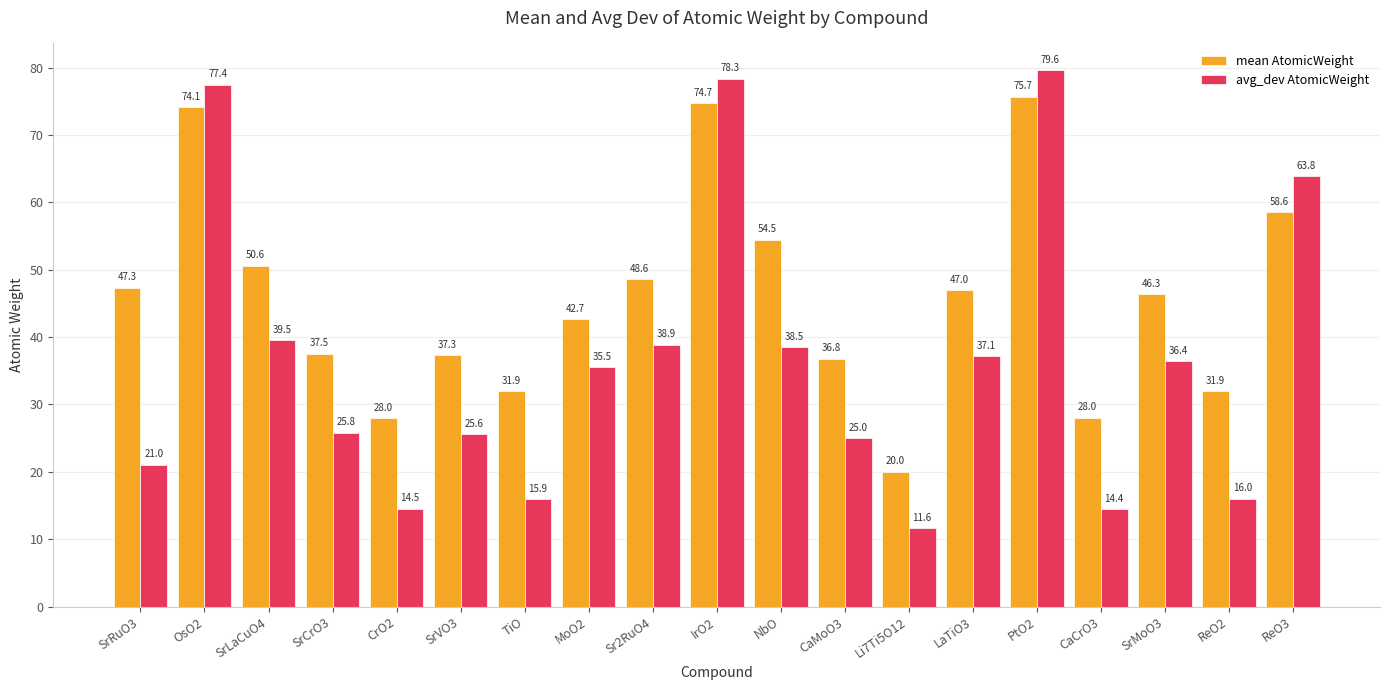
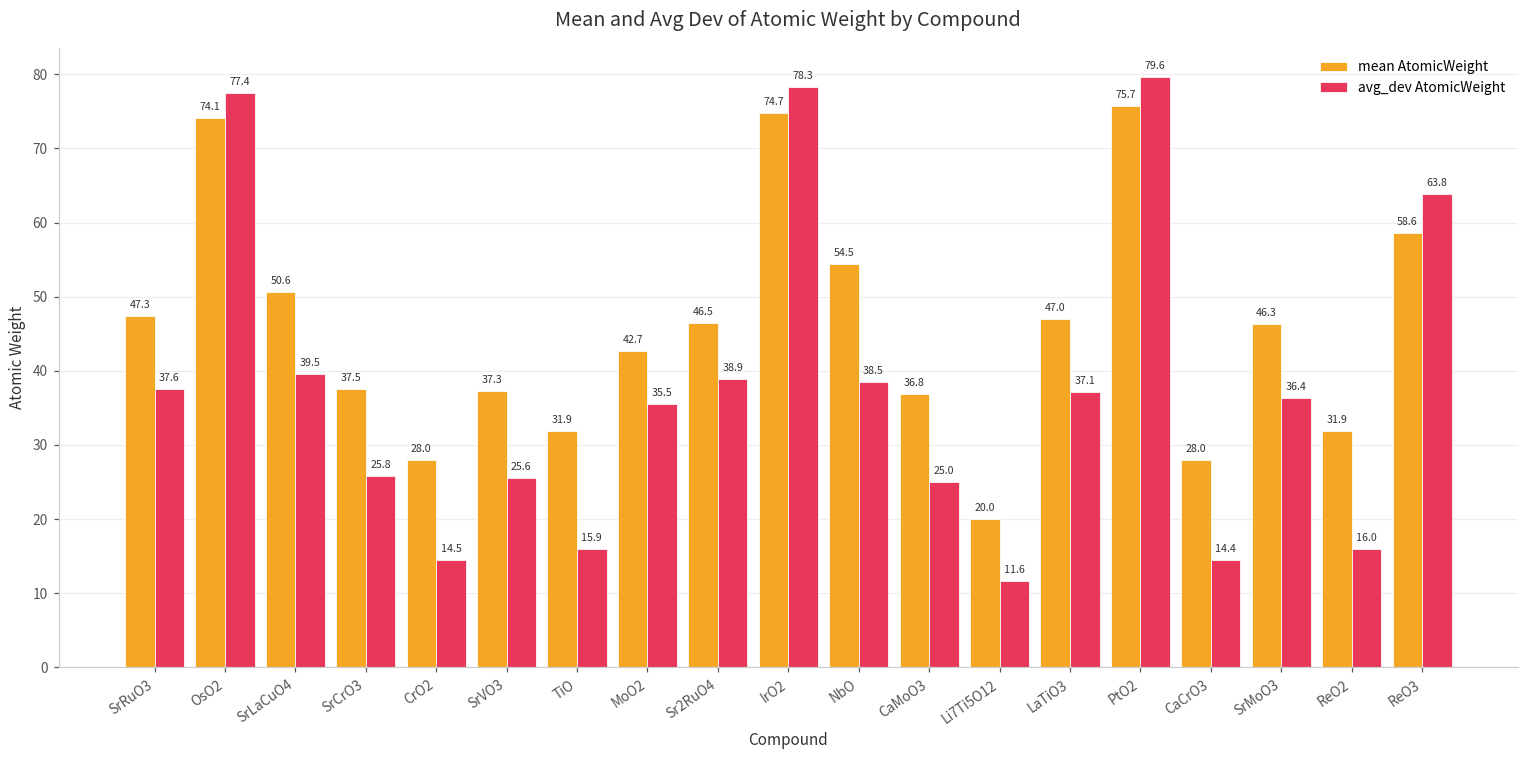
  {
    "mean AtomicWeight": {
      "SrRuO3": 47.3,
      "OsO2": 74.1,
      "SrLaCuO4": 50.6,
      "SrCrO3": 37.5,
      "CrO2": 28.0,
      "SrVO3": 37.3,
      "TiO": 31.9,
      "MoO2": 42.7,
-     "Sr2RuO4": 48.6,
+     "Sr2RuO4": 46.5,
      "IrO2": 74.7,
      "NbO": 54.5,
      "CaMoO3": 36.8,
      "Li7Ti5O12": 20.0,
      "LaTiO3": 47.0,
      "PtO2": 75.7,
      "CaCrO3": 28.0,
      "SrMoO3": 46.3,
      "ReO2": 31.9,
      "ReO3": 58.6
    },
    "avg_dev AtomicWeight": {
-     "SrRuO3": 21.0,
+     "SrRuO3": 37.6,
      "OsO2": 77.4,
      "SrLaCuO4": 39.5,
      "SrCrO3": 25.8,
      "CrO2": 14.5,
      "SrVO3": 25.6,
      "TiO": 15.9,
      "MoO2": 35.5,
      "Sr2RuO4": 38.9,
      "IrO2": 78.3,
      "NbO": 38.5,
      "CaMoO3": 25.0,
      "Li7Ti5O12": 11.6,
      "LaTiO3": 37.1,
      "PtO2": 79.6,
      "CaCrO3": 14.4,
      "SrMoO3": 36.4,
      "ReO2": 16.0,
      "ReO3": 63.8
    }
  }
